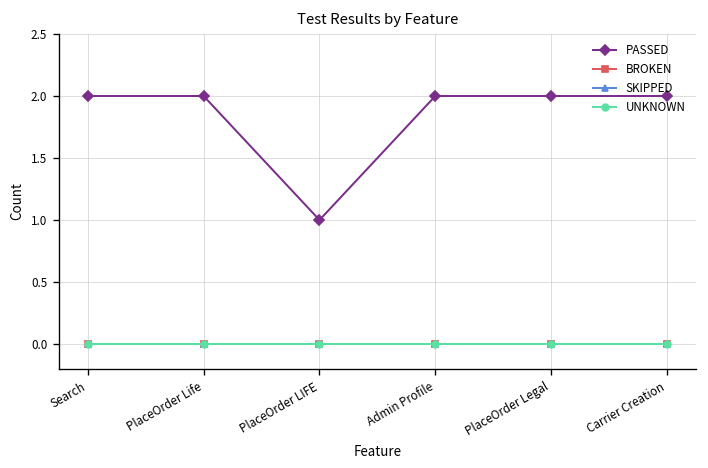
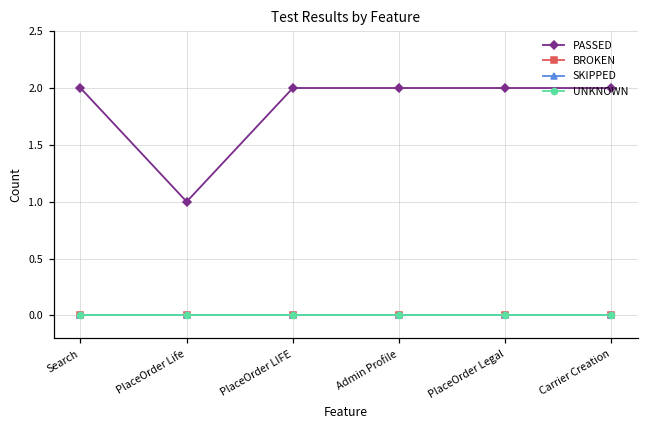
  {
    "PASSED": {
      "Search": 2,
-     "PlaceOrder Life": 2,
-     "PlaceOrder LIFE": 1,
+     "PlaceOrder Life": 1,
+     "PlaceOrder LIFE": 2,
      "Admin Profile": 2,
      "PlaceOrder Legal": 2,
      "Carrier Creation": 2
    },
    "UNKNOWN": {
      "Search": 0,
      "PlaceOrder Life": 0,
      "PlaceOrder LIFE": 0,
      "Admin Profile": 0,
      "PlaceOrder Legal": 0,
      "Carrier Creation": 0
    }
  }
